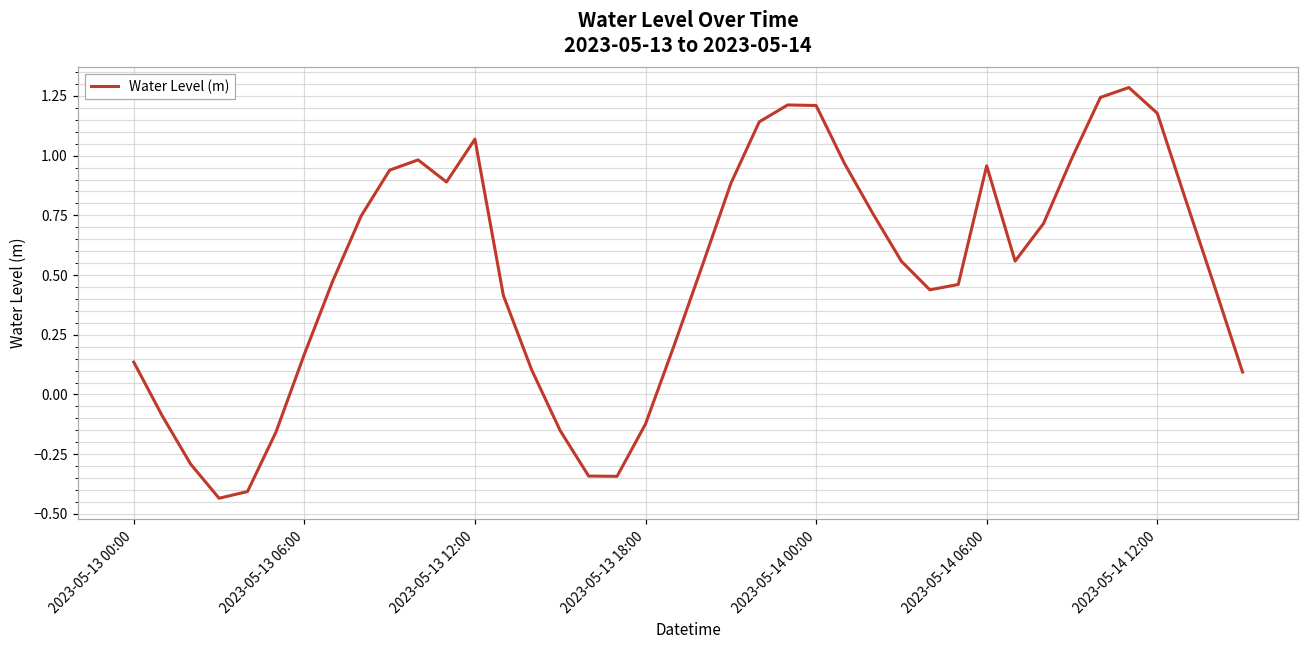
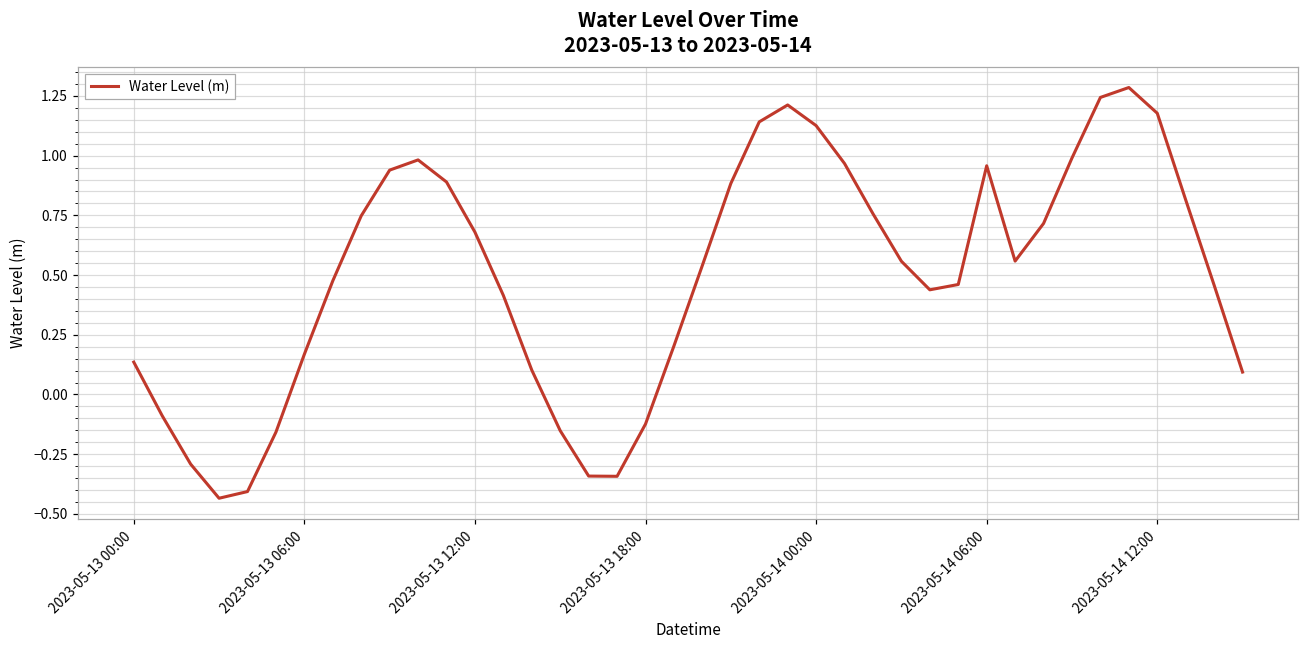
  {
    "2023-05-13 00:00": 0.14,
    "2023-05-13 06:00": 0.17,
-   "2023-05-13 12:00": 1.07,
+   "2023-05-13 12:00": 0.68,
    "2023-05-13 18:00": -0.12,
-   "2023-05-14 00:00": 1.21,
+   "2023-05-14 00:00": 1.13,
    "2023-05-14 06:00": 0.96,
    "2023-05-14 12:00": 1.18
  }
